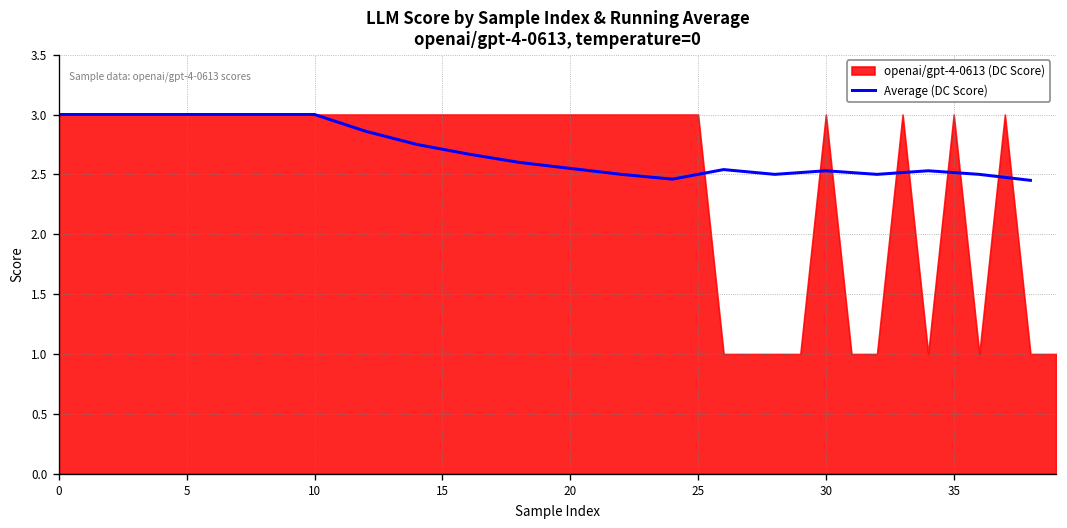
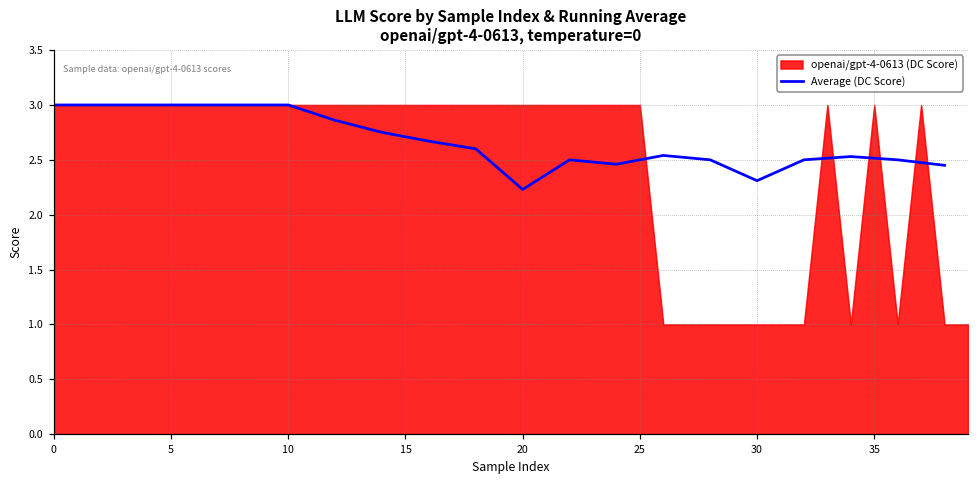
  {
    "openai/gpt-4-0613 (DC Score)": {
      "5": 3,
      "15": 3,
      "20": 3,
      "25": 3,
-     "30": 3,
+     "30": 1,
      "35": 3
    },
    "Average (DC Score)": {
-     "20": 2.6,
-     "30": 2.5
+     "20": 2.2,
+     "30": 2.3
    }
  }
